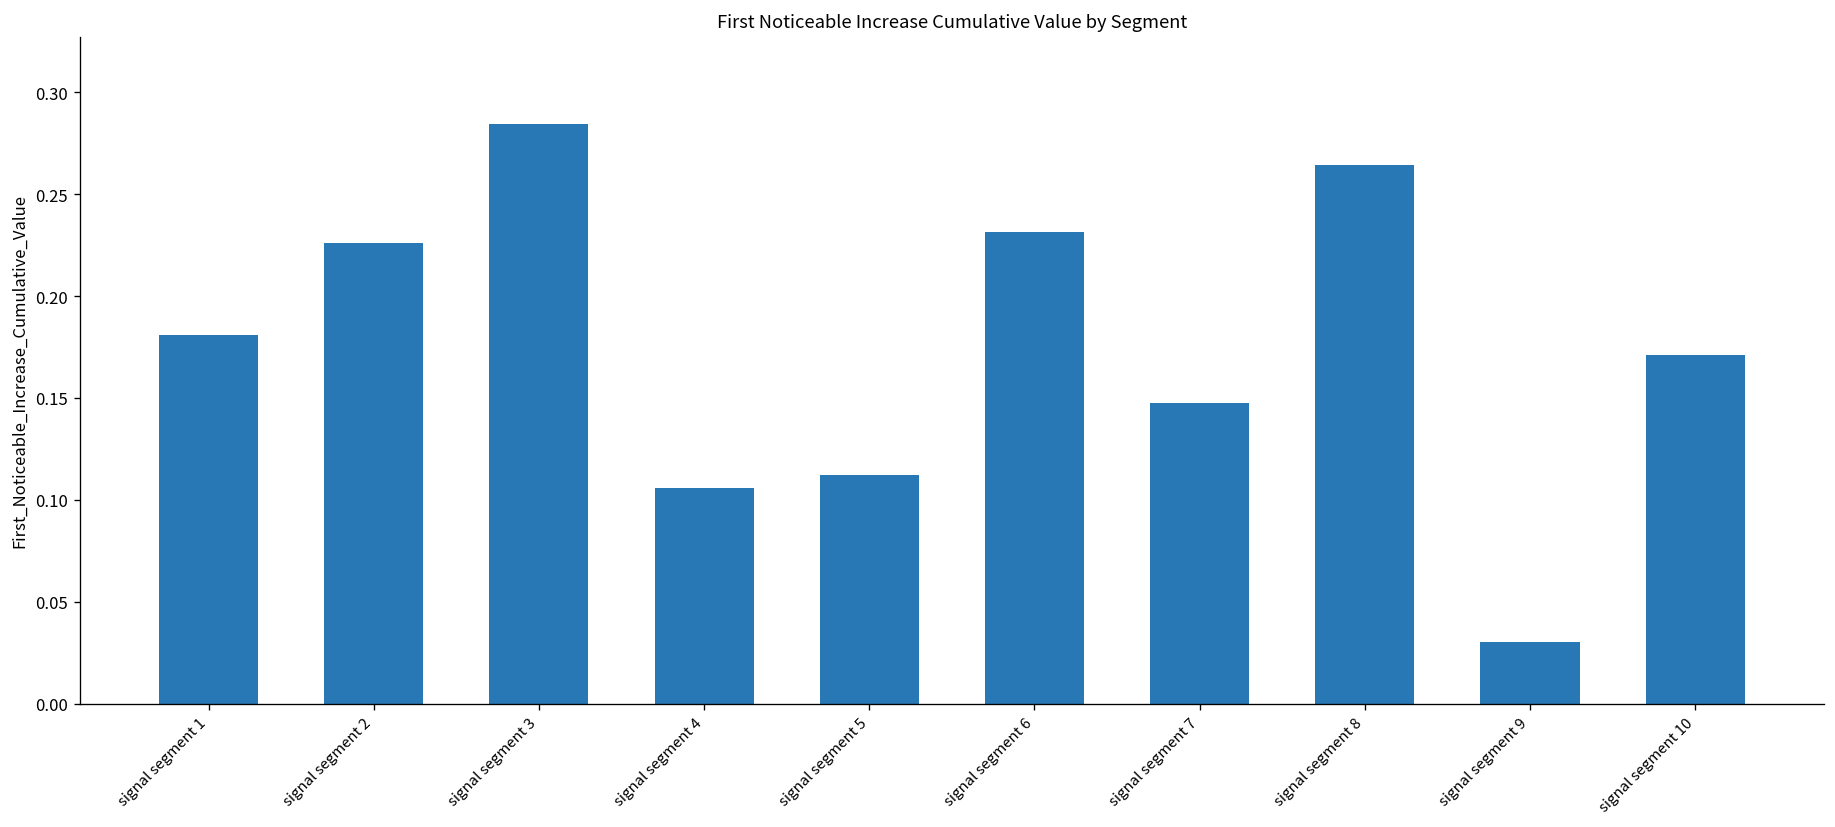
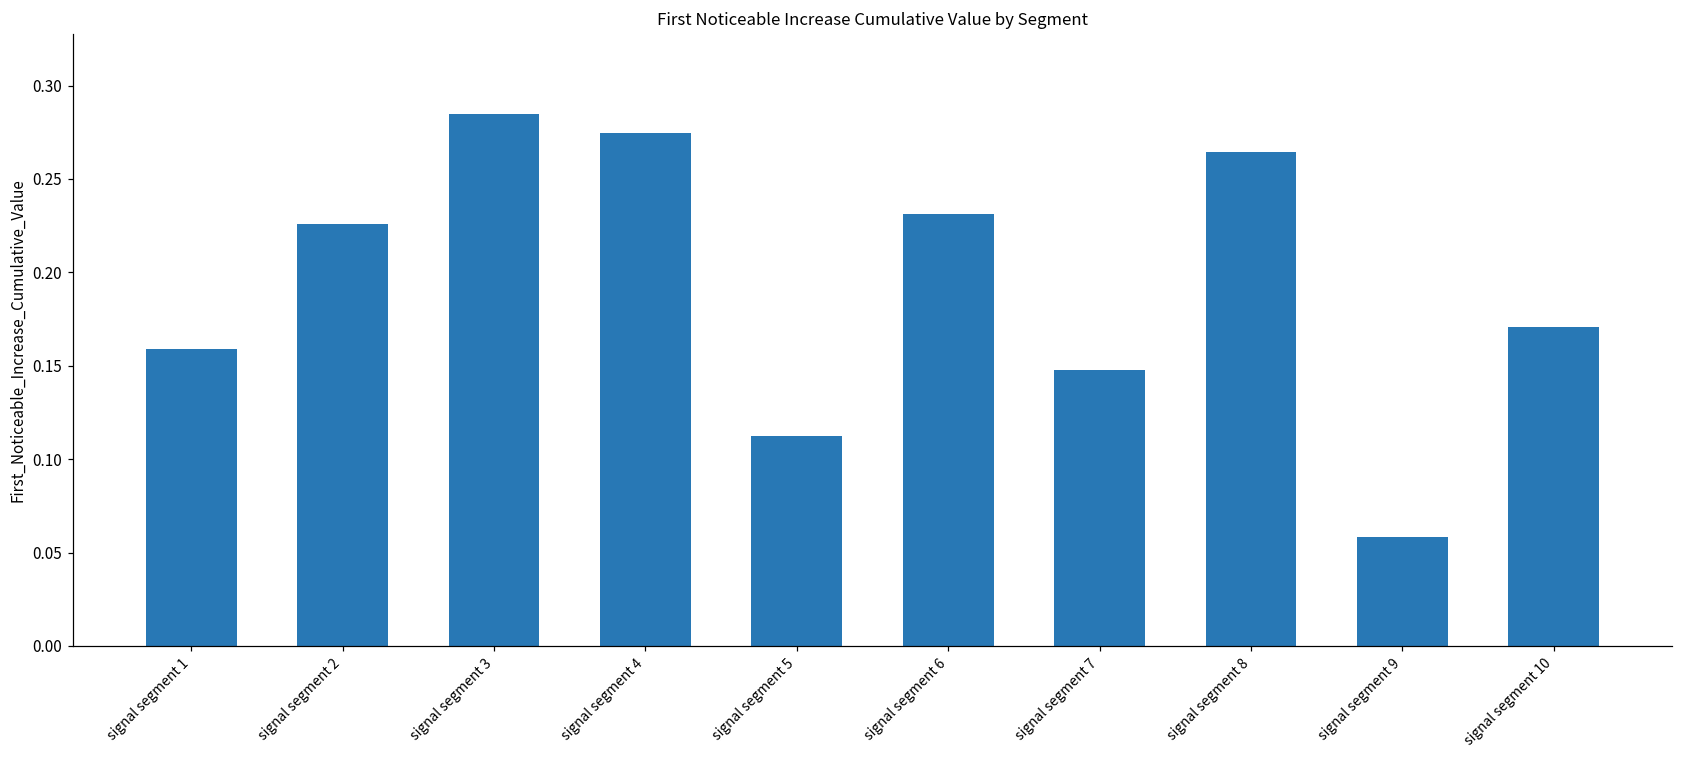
  {
-   "signal segment 1": 0.181,
+   "signal segment 1": 0.159,
    "signal segment 2": 0.226,
    "signal segment 3": 0.285,
-   "signal segment 4": 0.106,
+   "signal segment 4": 0.275,
    "signal segment 5": 0.112,
    "signal segment 6": 0.231,
    "signal segment 7": 0.148,
    "signal segment 8": 0.265,
-   "signal segment 9": 0.030,
+   "signal segment 9": 0.059,
    "signal segment 10": 0.171
  }
